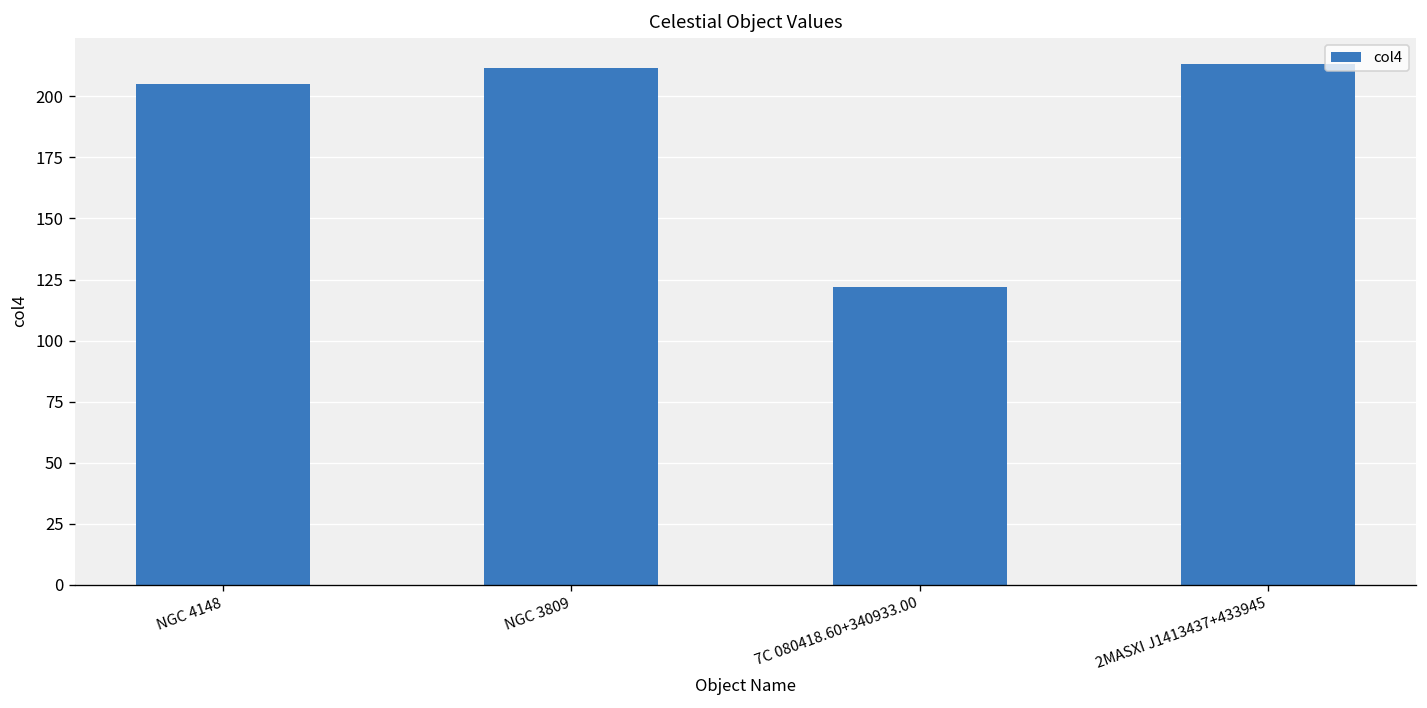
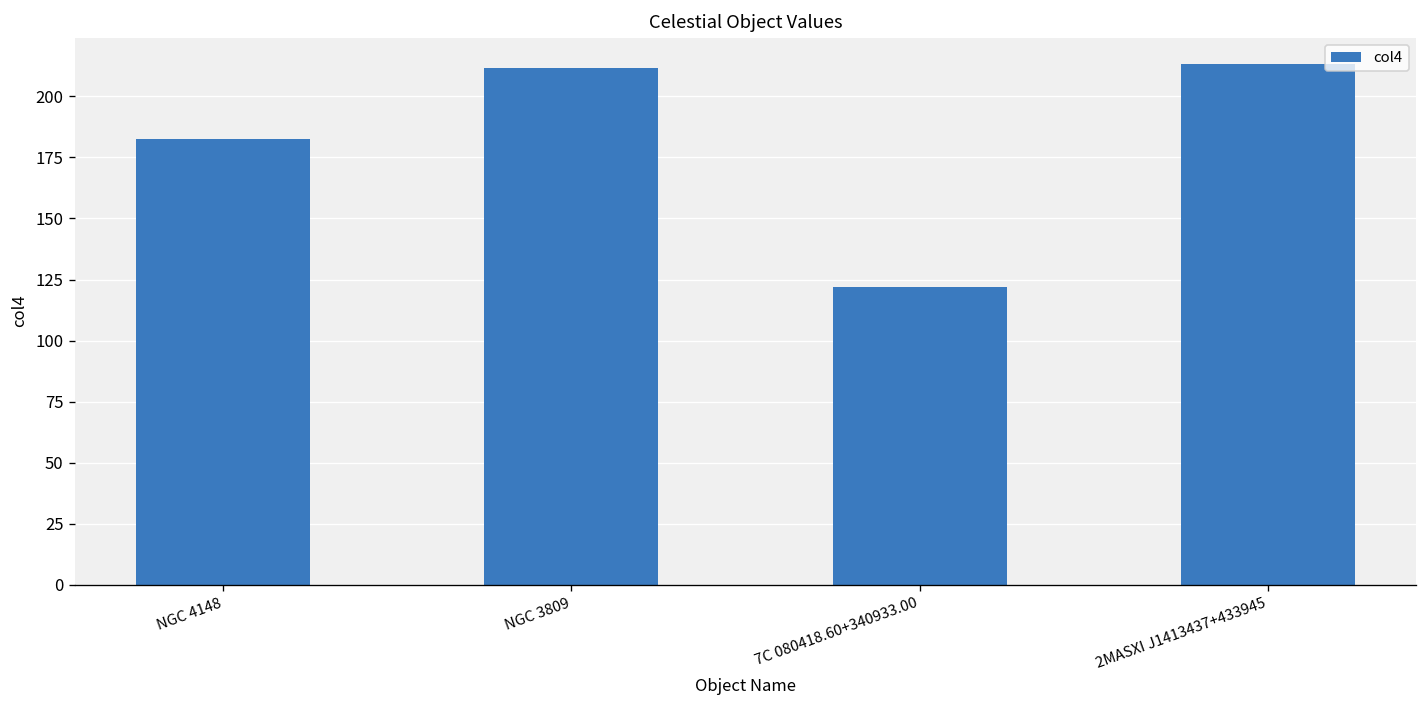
  {
-   "NGC 4148": 205,
+   "NGC 4148": 183,
    "NGC 3809": 212,
    "7C 080418.60+340933.00": 122,
    "2MASXI J1413437+433945": 213
  }
